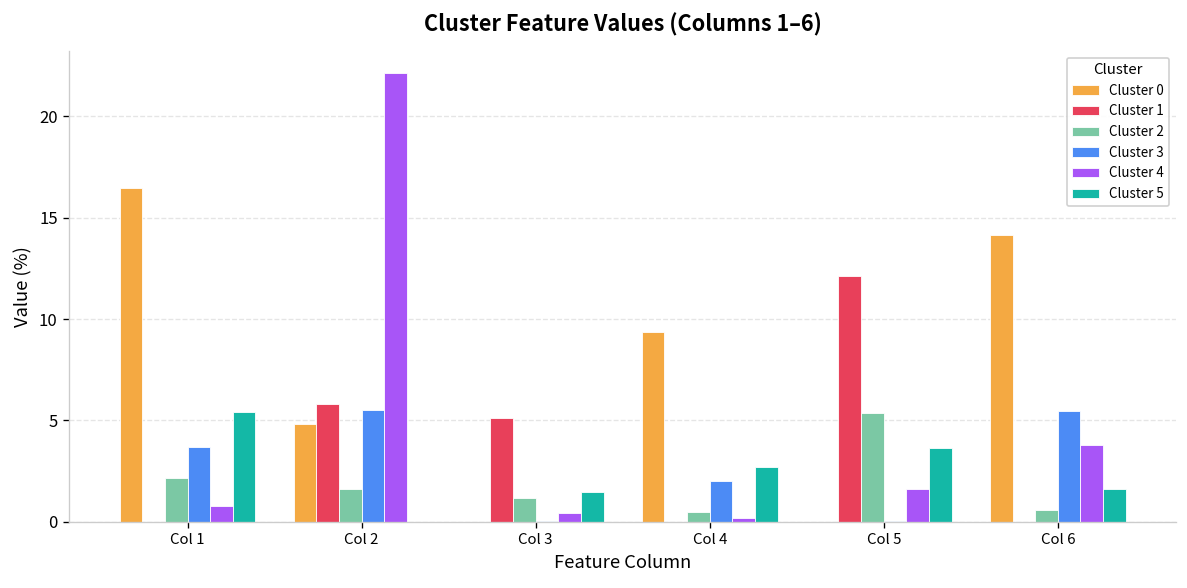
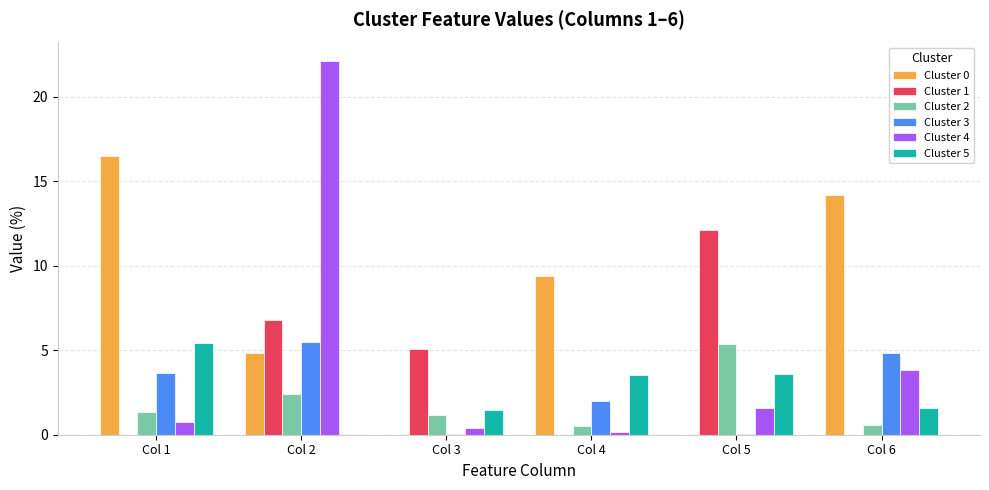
  {
    "Cluster 0": {
      "Col 1": 16.5,
      "Col 2": 4.8,
      "Col 3": 0.0,
      "Col 4": 9.4,
      "Col 5": 0.0,
      "Col 6": 14.2
    },
    "Cluster 1": {
      "Col 1": 0.0,
-     "Col 2": 5.8,
+     "Col 2": 6.8,
      "Col 3": 5.1,
      "Col 4": 0.0,
      "Col 5": 12.1,
      "Col 6": 0.0
    },
    "Cluster 2": {
-     "Col 1": 2.2,
-     "Col 2": 1.6,
+     "Col 1": 1.3,
+     "Col 2": 2.4,
      "Col 3": 1.2,
      "Col 4": 0.5,
      "Col 5": 5.4,
      "Col 6": 0.6
    },
    "Cluster 3": {
      "Col 1": 3.7,
      "Col 2": 5.5,
      "Col 4": 2.0,
-     "Col 6": 5.4
+     "Col 6": 4.9
    },
    "Cluster 4": {
      "Col 1": 0.8,
      "Col 2": 22.1,
      "Col 3": 0.4,
      "Col 4": 0.2,
      "Col 5": 1.6,
      "Col 6": 3.8
    },
    "Cluster 5": {
      "Col 1": 5.4,
      "Col 2": 0.0,
      "Col 3": 1.4,
-     "Col 4": 2.7,
+     "Col 4": 3.5,
      "Col 5": 3.6,
      "Col 6": 1.6
    }
  }
